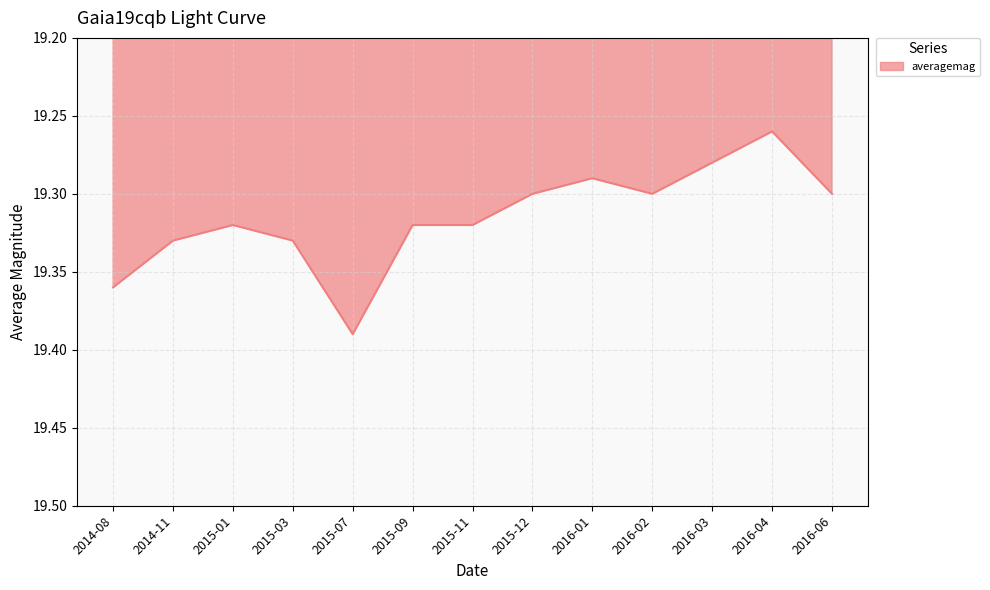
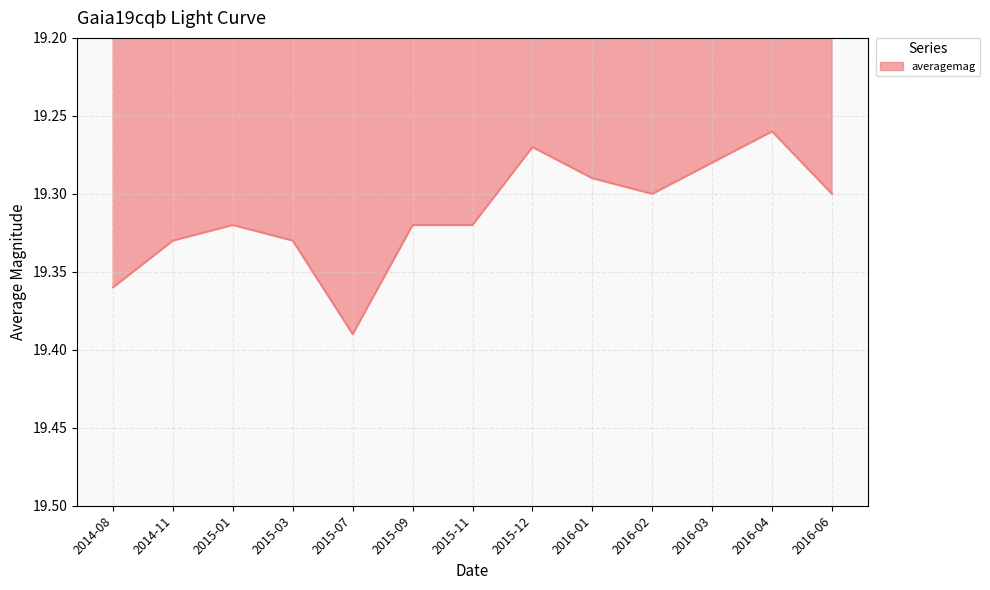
  {
    "2014-08": 19.36,
    "2014-11": 19.33,
    "2015-01": 19.32,
    "2015-03": 19.33,
    "2015-07": 19.39,
    "2015-09": 19.32,
    "2015-11": 19.32,
-   "2015-12": 19.30,
+   "2015-12": 19.27,
    "2016-01": 19.29,
    "2016-02": 19.30,
    "2016-03": 19.28,
    "2016-04": 19.26,
    "2016-06": 19.30
  }
